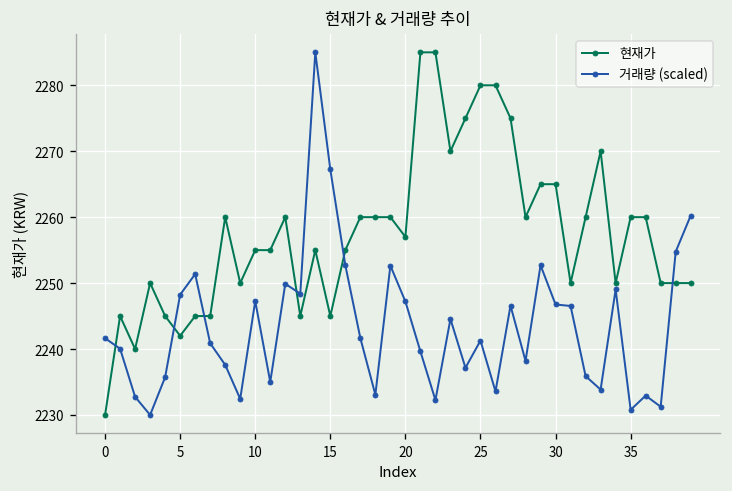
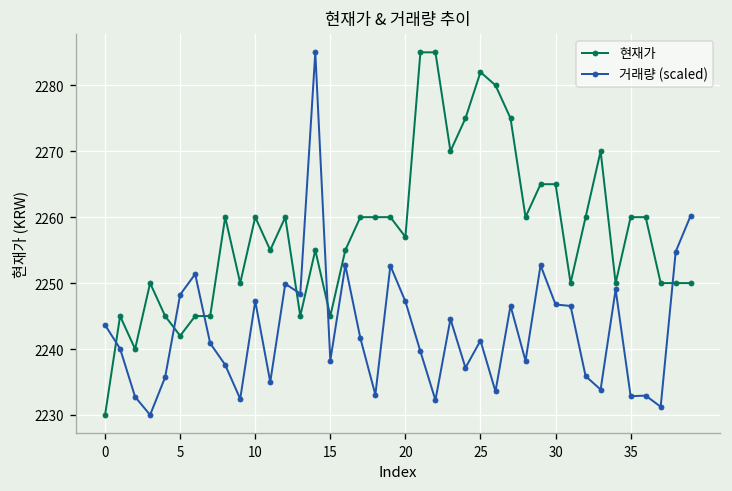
  {
    "현재가": {
      "0": 2230,
      "5": 2242,
-     "10": 2255,
+     "10": 2260,
      "15": 2245,
      "20": 2257,
-     "25": 2280,
+     "25": 2282,
      "30": 2265,
      "35": 2260
    },
    "거래량 (scaled)": {
-     "0": 2242,
+     "0": 2244,
      "5": 2248,
      "10": 2247,
-     "15": 2267,
+     "15": 2238,
      "20": 2247,
      "25": 2241,
      "30": 2247,
-     "35": 2231
+     "35": 2233
    }
  }
